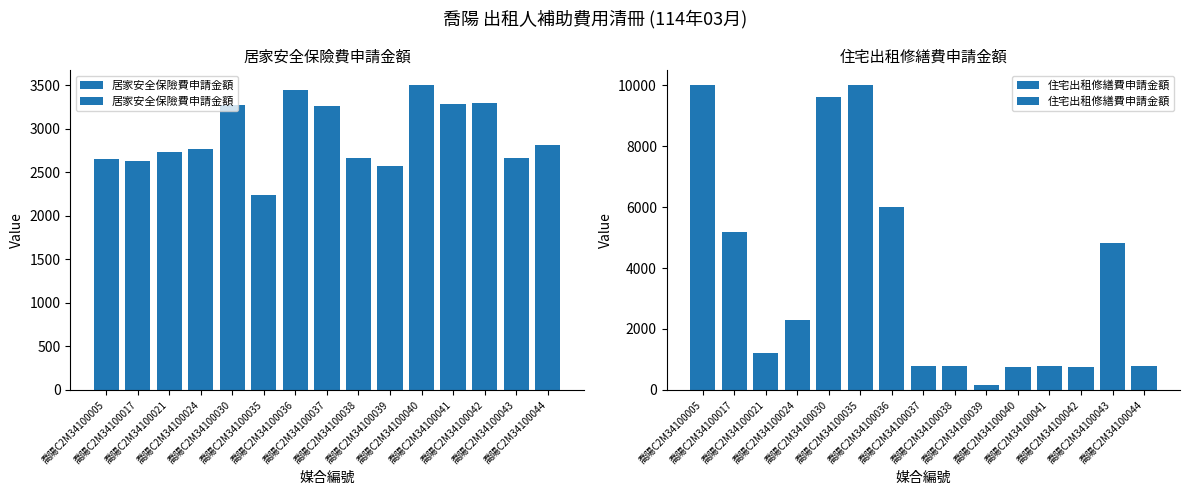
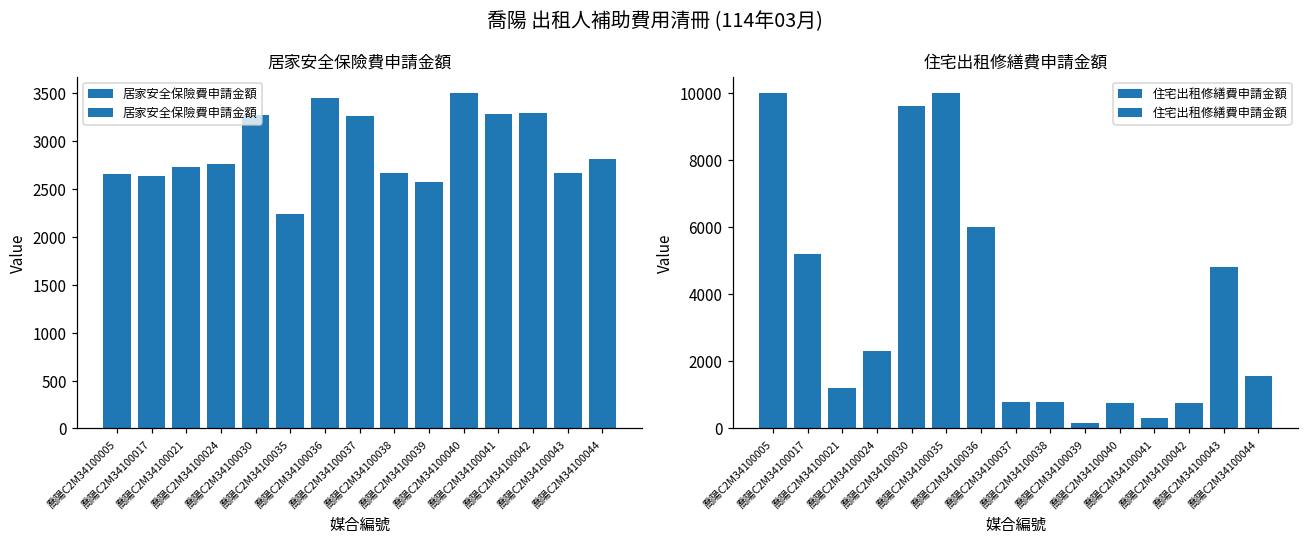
  {
    "居家安全保險費申請金額": {
      "喬陽C2M34100005": 2700,
      "喬陽C2M34100017": 2600,
      "喬陽C2M34100021": 2700,
      "喬陽C2M34100024": 2800,
      "喬陽C2M34100035": 2200,
      "喬陽C2M34100036": 3400,
      "喬陽C2M34100037": 3300,
      "喬陽C2M34100038": 2700,
      "喬陽C2M34100039": 2600,
      "喬陽C2M34100040": 3500,
      "喬陽C2M34100041": 3300,
      "喬陽C2M34100042": 3300,
      "喬陽C2M34100043": 2700,
      "喬陽C2M34100044": 2800
    },
    "住宅出租修繕費申請金額": {
      "喬陽C2M34100005": 10000,
      "喬陽C2M34100017": 5200,
      "喬陽C2M34100021": 1200,
      "喬陽C2M34100024": 2300,
      "喬陽C2M34100030": 9600,
      "喬陽C2M34100035": 10000,
      "喬陽C2M34100036": 6000,
      "喬陽C2M34100037": 800,
      "喬陽C2M34100038": 800,
      "喬陽C2M34100039": 100,
      "喬陽C2M34100040": 800,
-     "喬陽C2M34100041": 800,
+     "喬陽C2M34100041": 300,
      "喬陽C2M34100042": 800,
      "喬陽C2M34100043": 4800,
-     "喬陽C2M34100044": 800
+     "喬陽C2M34100044": 1600
    }
  }
